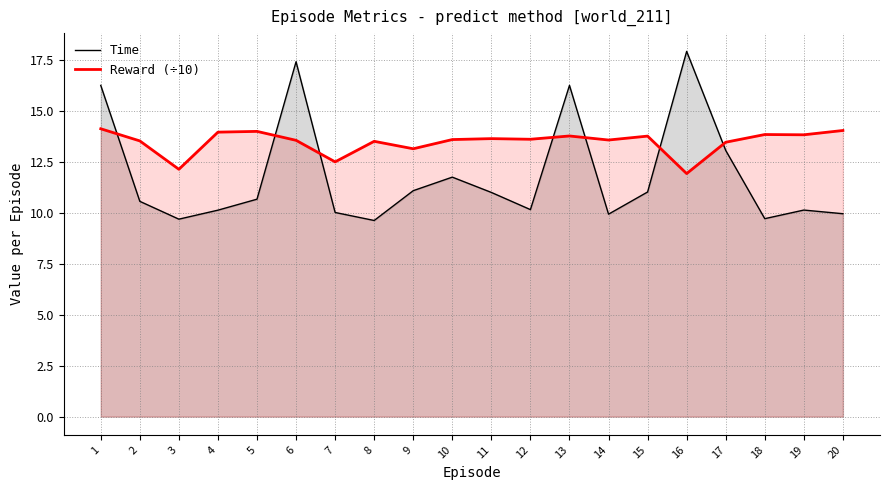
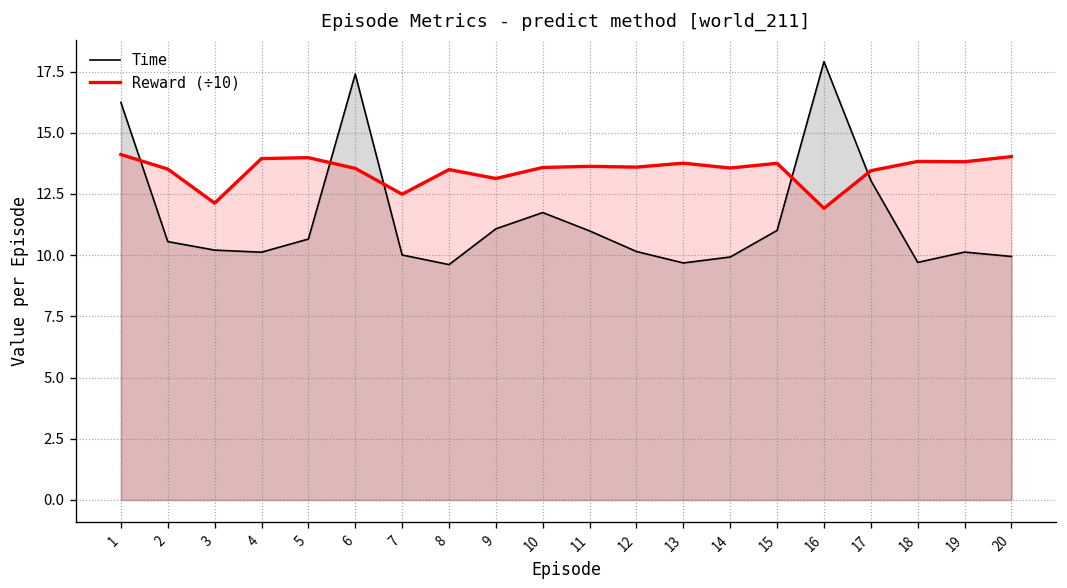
  {
    "Time": {
      "1": 16.2,
      "2": 10.6,
-     "3": 9.7,
+     "3": 10.2,
      "4": 10.1,
      "5": 10.7,
      "6": 17.4,
      "7": 10.0,
      "8": 9.6,
      "9": 11.1,
      "10": 11.7,
      "11": 11.0,
      "12": 10.1,
-     "13": 16.2,
+     "13": 9.7,
      "14": 9.9,
      "15": 11.0,
      "16": 17.9,
      "17": 13.0,
      "18": 9.7,
      "19": 10.1,
      "20": 9.9
    },
    "Reward (÷10)": {
      "1": 14.1,
      "2": 13.5,
      "3": 12.1,
      "4": 13.9,
      "5": 14.0,
      "6": 13.5,
      "7": 12.5,
      "8": 13.5,
      "9": 13.1,
      "10": 13.6,
      "11": 13.6,
      "12": 13.6,
      "13": 13.8,
      "14": 13.6,
      "15": 13.8,
      "16": 11.9,
      "17": 13.4,
      "18": 13.8,
      "19": 13.8,
      "20": 14.0
    }
  }
